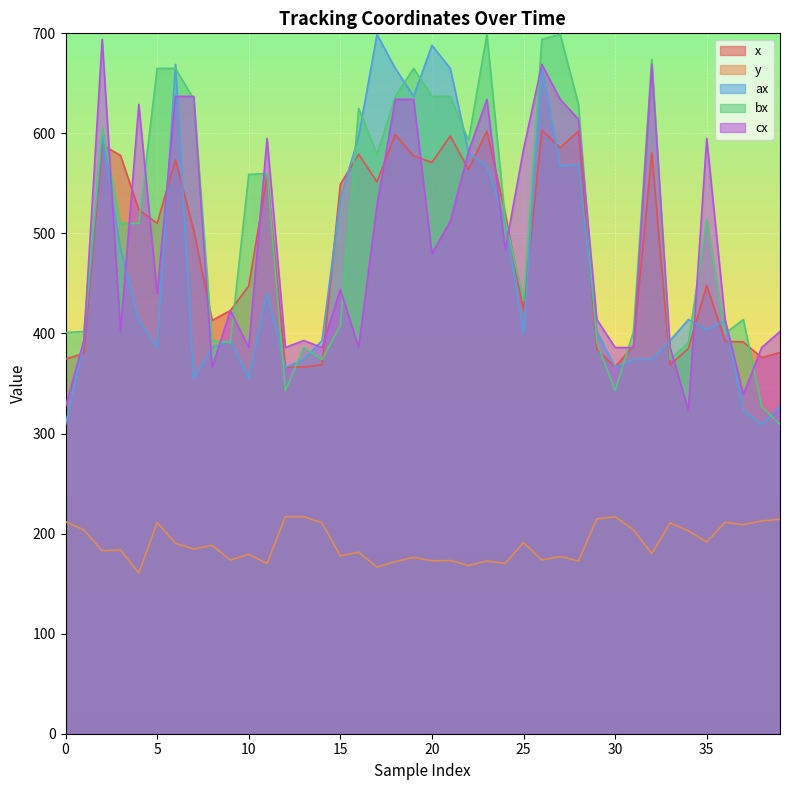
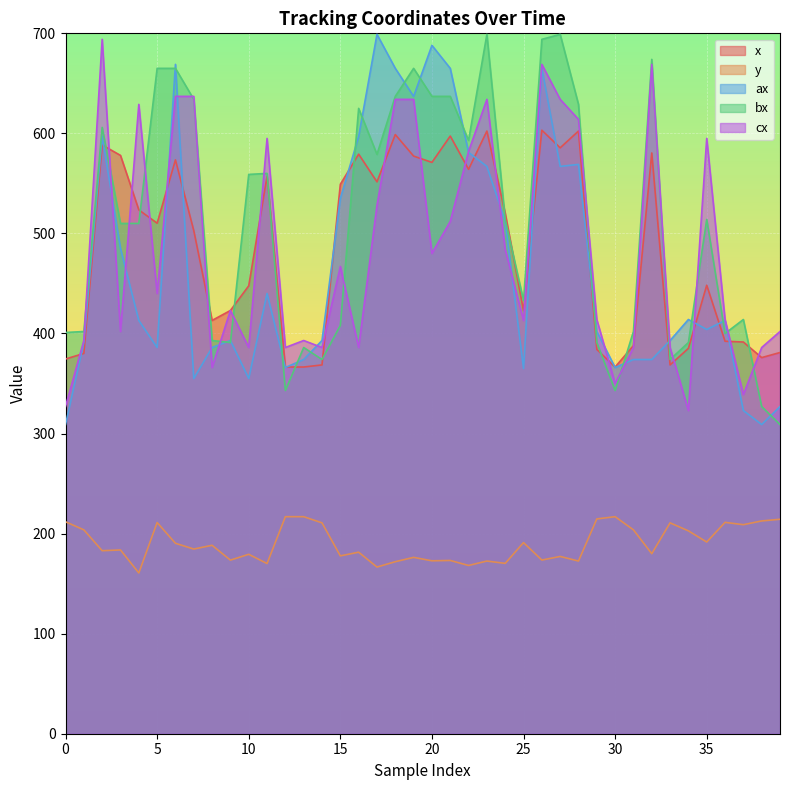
  {
    "ax": {
      "0": 309,
      "5": 386,
      "10": 355,
      "15": 535,
      "20": 688,
-     "25": 400,
+     "25": 365,
      "35": 404
    },
    "bx": {
      "0": 401,
      "5": 665,
      "10": 559,
      "15": 408,
      "20": 637,
      "25": 433,
      "30": 343,
      "35": 514
    },
    "cx": {
      "0": 327,
      "5": 440,
      "10": 386,
-     "15": 444,
+     "15": 467,
      "20": 480,
-     "25": 584,
-     "30": 386,
+     "25": 413,
+     "30": 350,
      "35": 595
    }
  }
